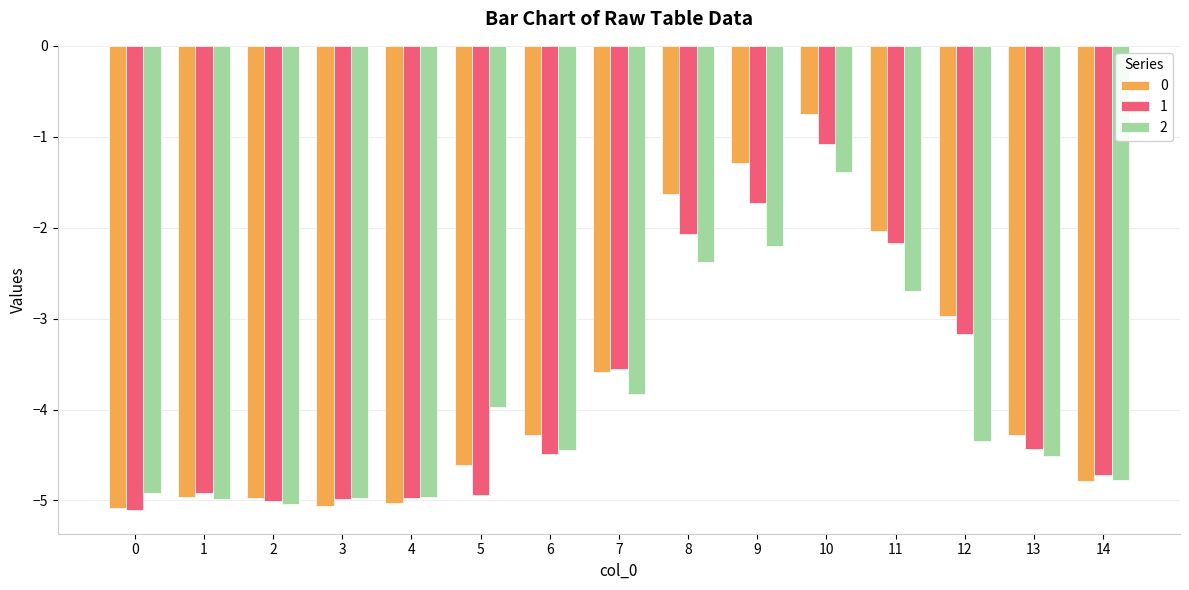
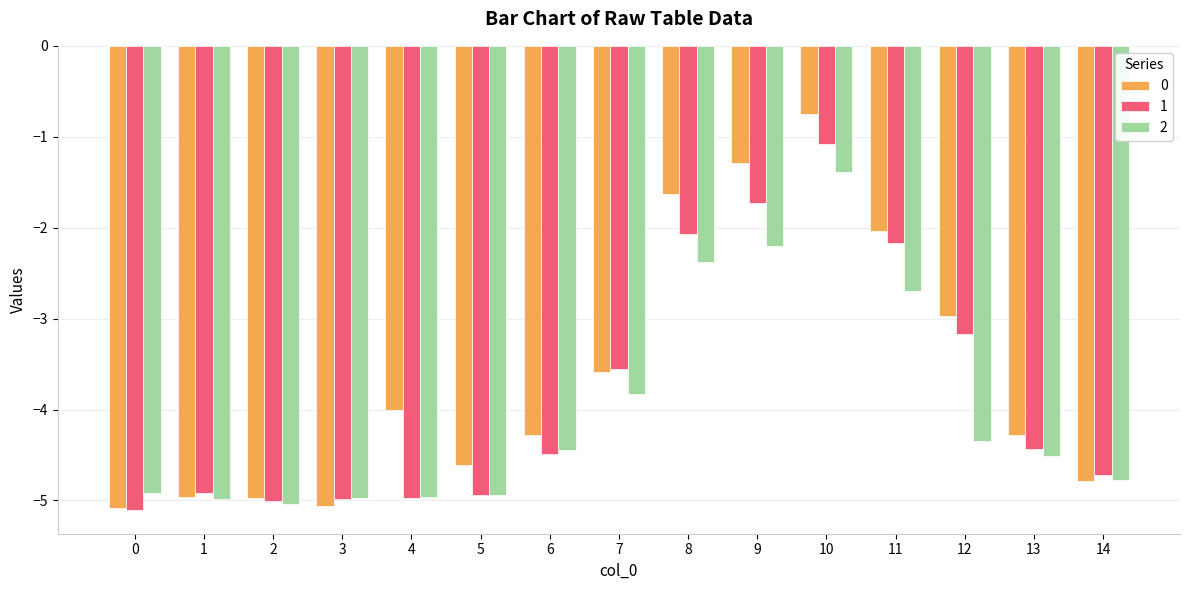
  {
    "0": {
      "0": -5.1,
      "1": -5.0,
      "2": -5.0,
      "3": -5.1,
-     "4": -5.0,
+     "4": -4.0,
      "5": -4.6,
      "6": -4.3,
      "7": -3.6,
      "8": -1.6,
      "9": -1.3,
      "10": -0.7,
      "11": -2.0,
      "12": -3.0,
      "13": -4.3,
      "14": -4.8
    },
    "1": {
      "0": -5.1,
      "1": -4.9,
      "2": -5.0,
      "3": -5.0,
      "4": -5.0,
      "5": -4.9,
      "6": -4.5,
      "7": -3.6,
      "8": -2.1,
      "9": -1.7,
      "10": -1.1,
      "11": -2.2,
      "12": -3.2,
      "13": -4.4,
      "14": -4.7
    },
    "2": {
      "0": -4.9,
      "1": -5.0,
      "2": -5.0,
      "3": -5.0,
      "4": -5.0,
-     "5": -4.0,
+     "5": -4.9,
      "6": -4.4,
      "7": -3.8,
      "8": -2.4,
      "9": -2.2,
      "10": -1.4,
      "11": -2.7,
      "12": -4.3,
      "13": -4.5,
      "14": -4.8
    }
  }
